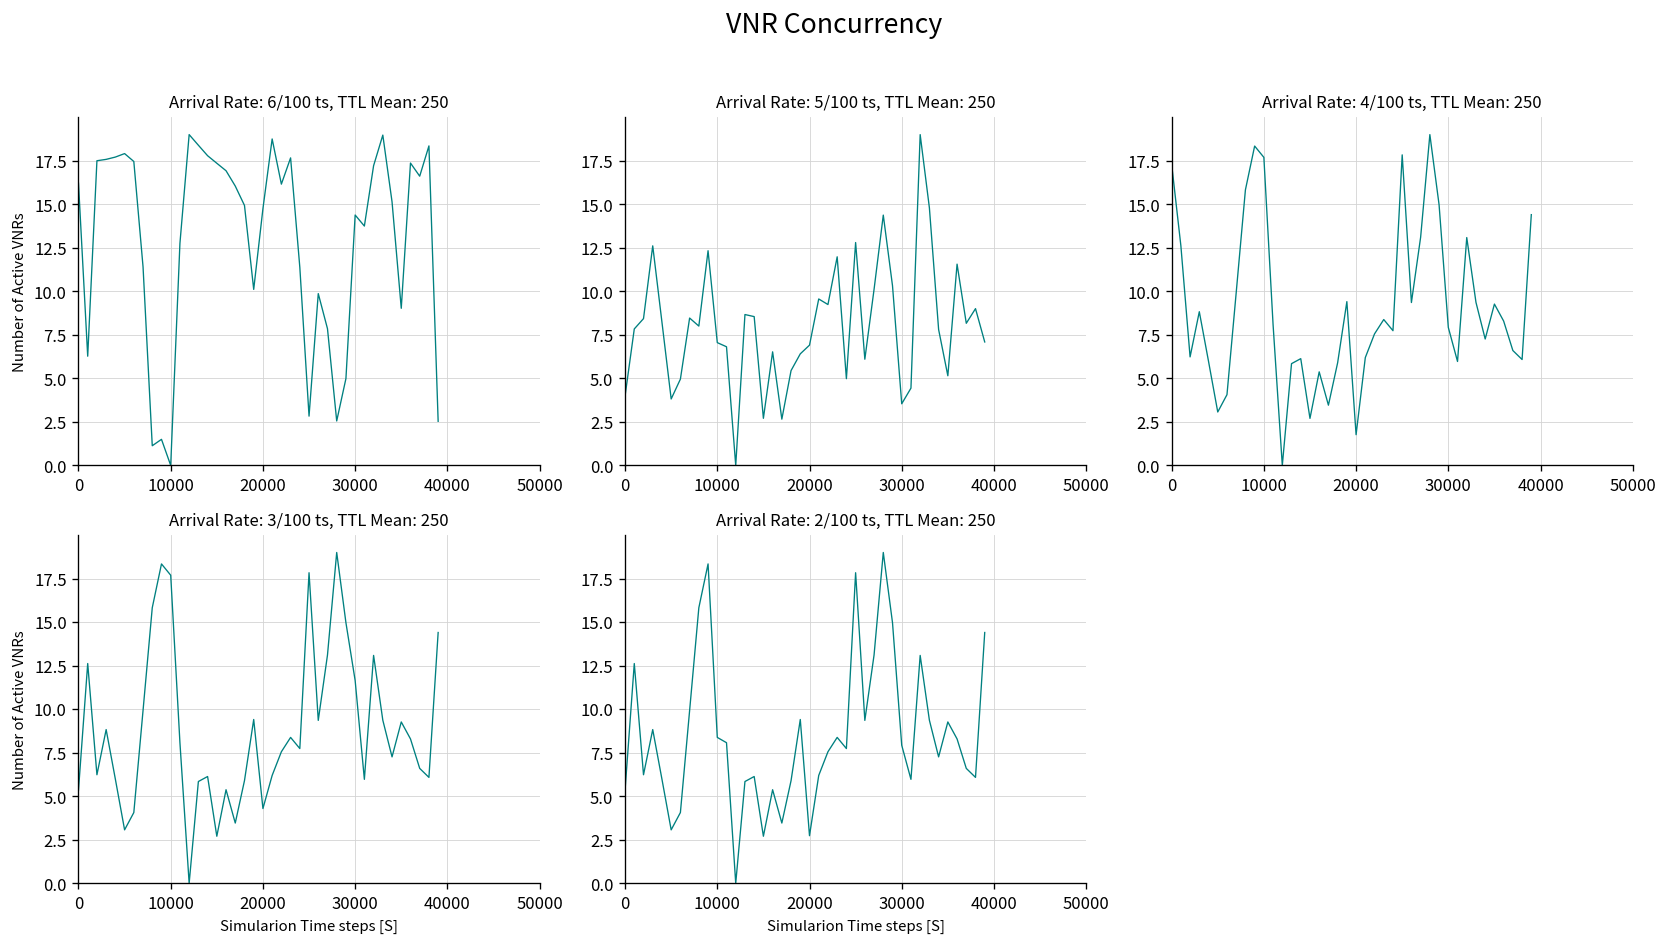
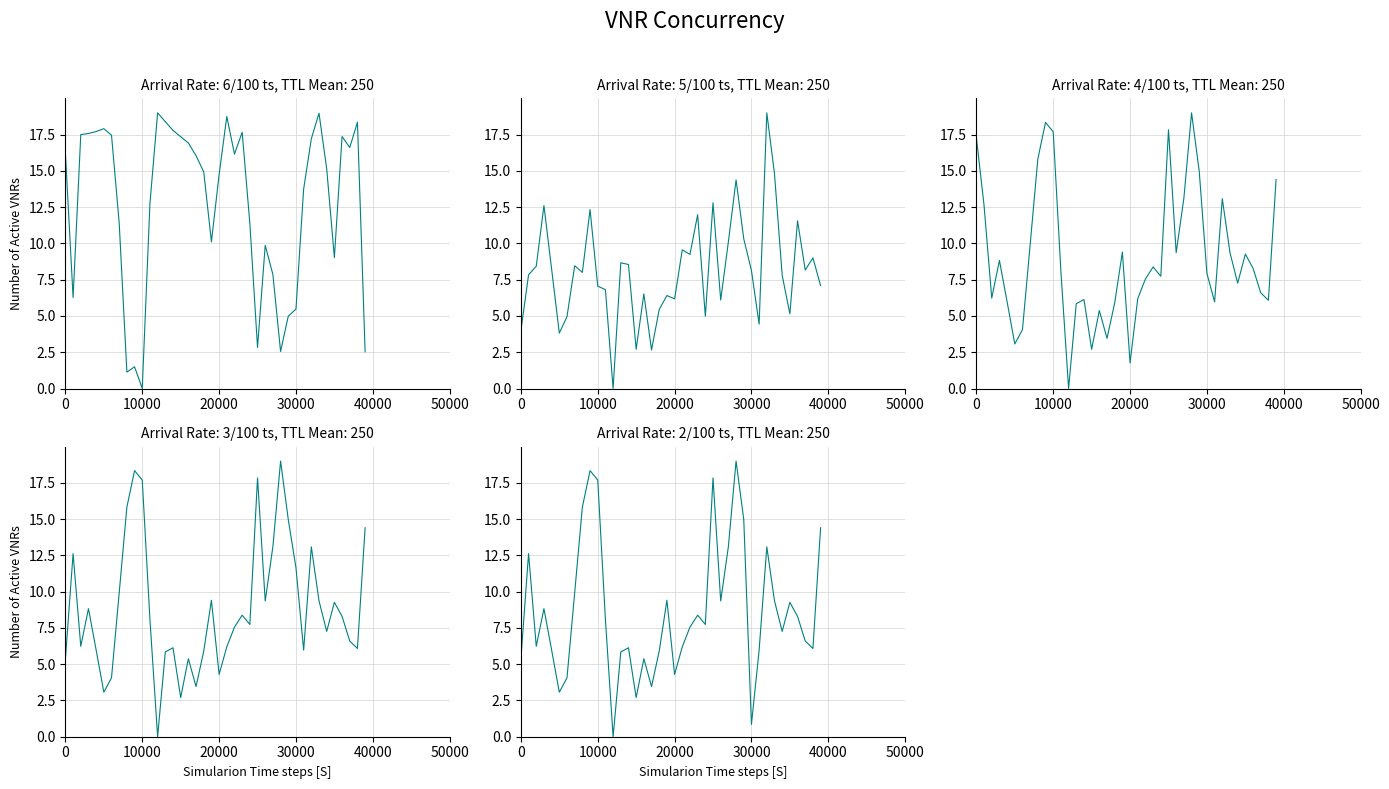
  {
    "Arrival Rate: 6/100 ts, TTL Mean: 250": {
      "0": 16.2,
      "10000": 0.0,
      "20000": 14.7,
-     "30000": 14.4
+     "30000": 5.5
    },
    "Arrival Rate: 5/100 ts, TTL Mean: 250": {
      "0": 4.0,
      "10000": 7.1,
-     "20000": 6.9,
-     "30000": 3.5
+     "20000": 6.2,
+     "30000": 8.1
    },
    "Arrival Rate: 4/100 ts, TTL Mean: 250": {
      "0": 17.3,
      "10000": 17.7,
      "20000": 1.8,
      "30000": 7.9
    },
    "Arrival Rate: 3/100 ts, TTL Mean: 250": {
      "0": 5.4,
      "10000": 17.7,
      "20000": 4.3,
      "30000": 11.6
    },
    "Arrival Rate: 2/100 ts, TTL Mean: 250": {
      "0": 5.4,
-     "10000": 8.4,
-     "20000": 2.7,
-     "30000": 7.9
+     "10000": 17.7,
+     "20000": 4.3,
+     "30000": 0.9
    }
  }
